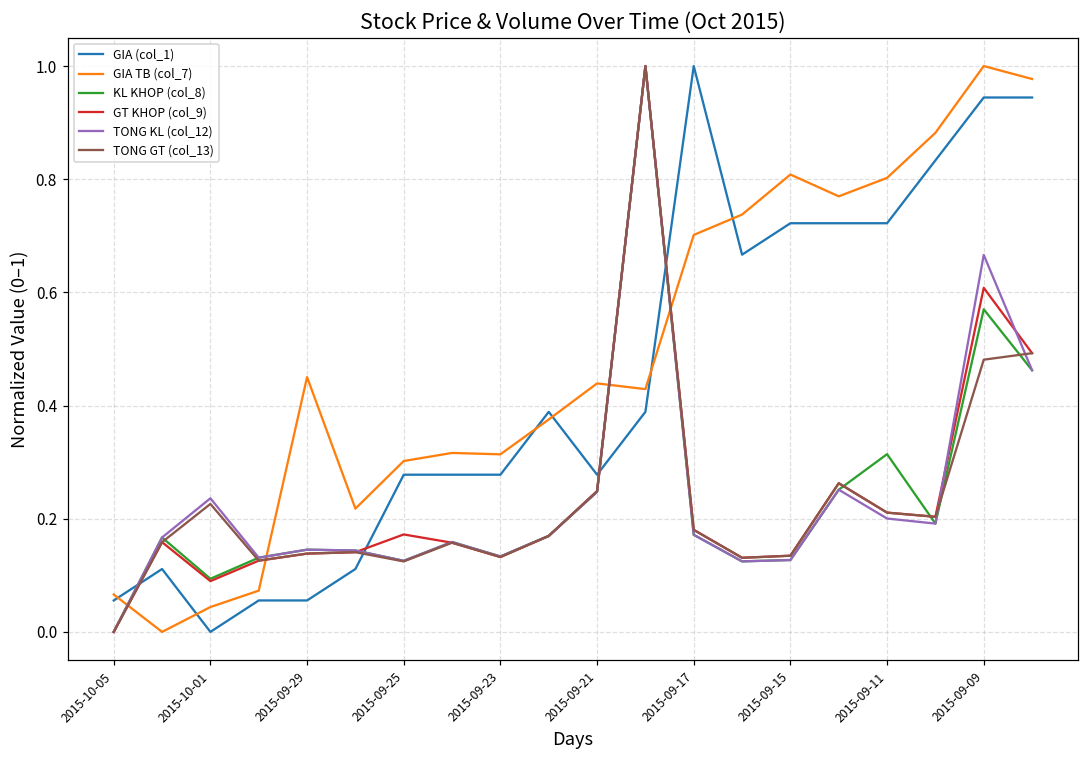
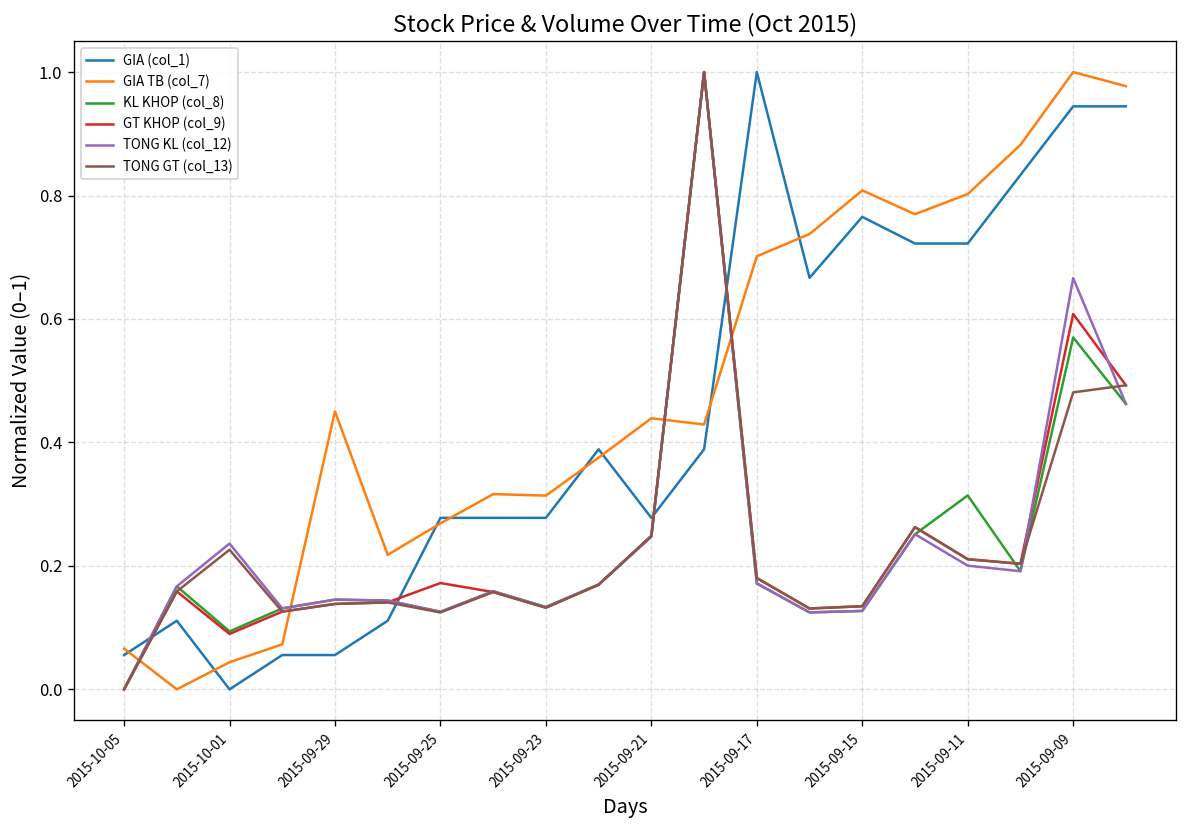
  {
    "GIA (col_1)": {
      "2015-10-05": 0.06,
      "2015-10-01": 0.00,
      "2015-09-29": 0.06,
      "2015-09-25": 0.28,
      "2015-09-23": 0.28,
      "2015-09-21": 0.28,
      "2015-09-17": 1.00,
-     "2015-09-15": 0.72,
+     "2015-09-15": 0.77,
      "2015-09-11": 0.72,
      "2015-09-09": 0.94
    },
    "GIA TB (col_7)": {
      "2015-10-05": 0.07,
      "2015-10-01": 0.04,
      "2015-09-29": 0.45,
-     "2015-09-25": 0.30,
+     "2015-09-25": 0.27,
      "2015-09-23": 0.31,
      "2015-09-21": 0.44,
      "2015-09-17": 0.70,
      "2015-09-15": 0.81,
      "2015-09-11": 0.80,
      "2015-09-09": 1.00
    },
    "KL KHOP (col_8)": {
      "2015-09-11": 0.31,
      "2015-09-09": 0.57
    },
    "GT KHOP (col_9)": {
      "2015-09-25": 0.17,
      "2015-09-09": 0.61
    },
    "TONG KL (col_12)": {
      "2015-10-01": 0.24,
      "2015-09-11": 0.20,
      "2015-09-09": 0.67
    },
    "TONG GT (col_13)": {
      "2015-10-01": 0.23,
      "2015-09-09": 0.48
    }
  }
